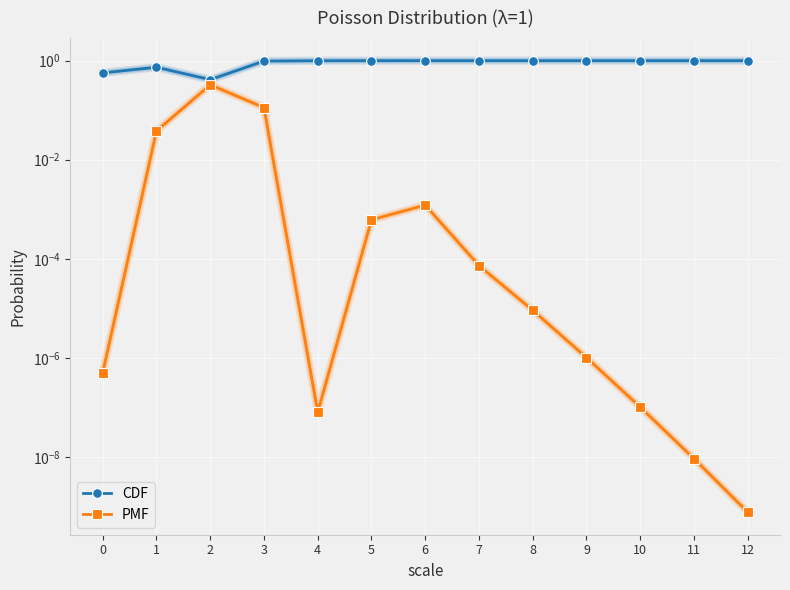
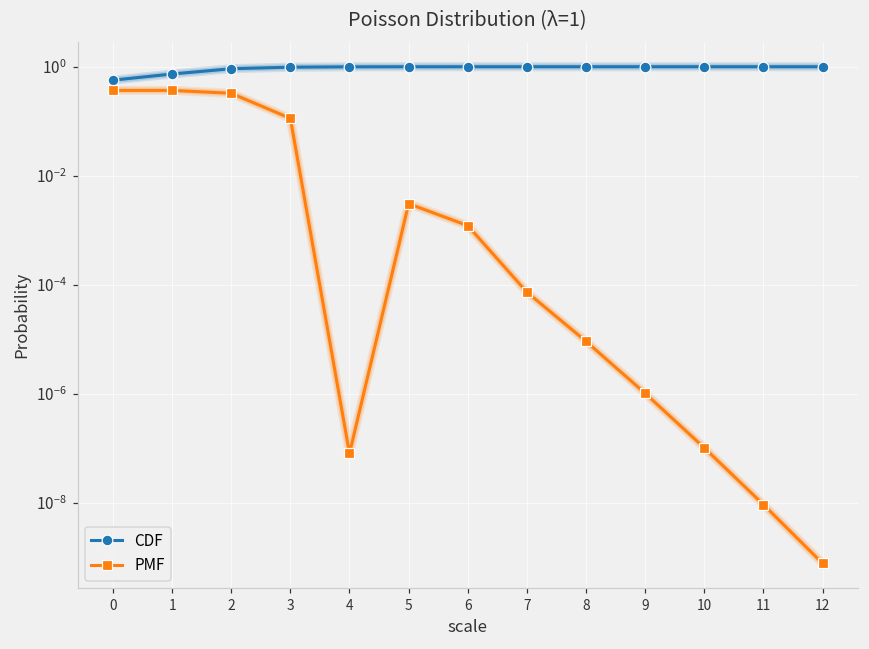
  {
    "CDF": {
      "0": 0.6,
      "1": 0.7,
-     "2": 0.4,
+     "2": 0.9,
      "3": 1.0,
      "4": 1.0,
      "5": 1.0,
      "6": 1.0,
      "7": 1.0,
      "8": 1.0,
      "9": 1.0,
      "10": 1.0,
      "11": 1.0,
      "12": 1.0
    },
    "PMF": {
-     "0": 0.0000005,
-     "1": 0.04,
+     "0": 0.4,
+     "1": 0.4,
      "2": 0.3,
      "3": 0.11,
      "4": 0.00000008,
-     "5": 0.0006,
+     "5": 0.003,
      "6": 0.0012,
      "7": 0.00007,
      "8": 0.000009,
      "9": 0.0000010,
      "10": 0.0000001,
      "11": 0.000000009,
      "12": 0.0000000008
    }
  }
